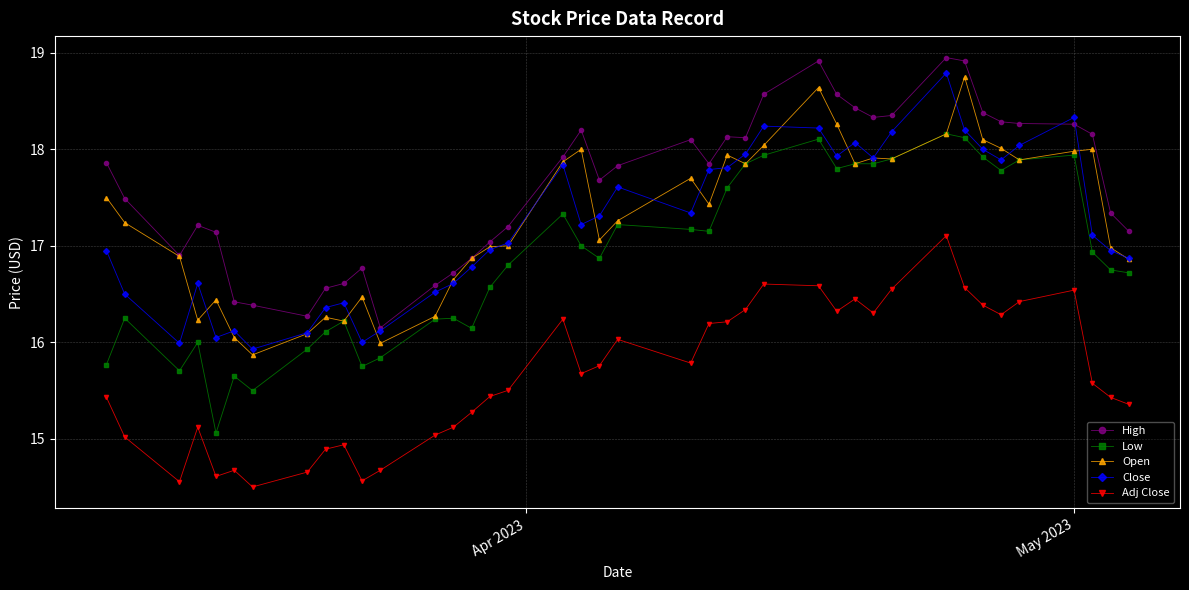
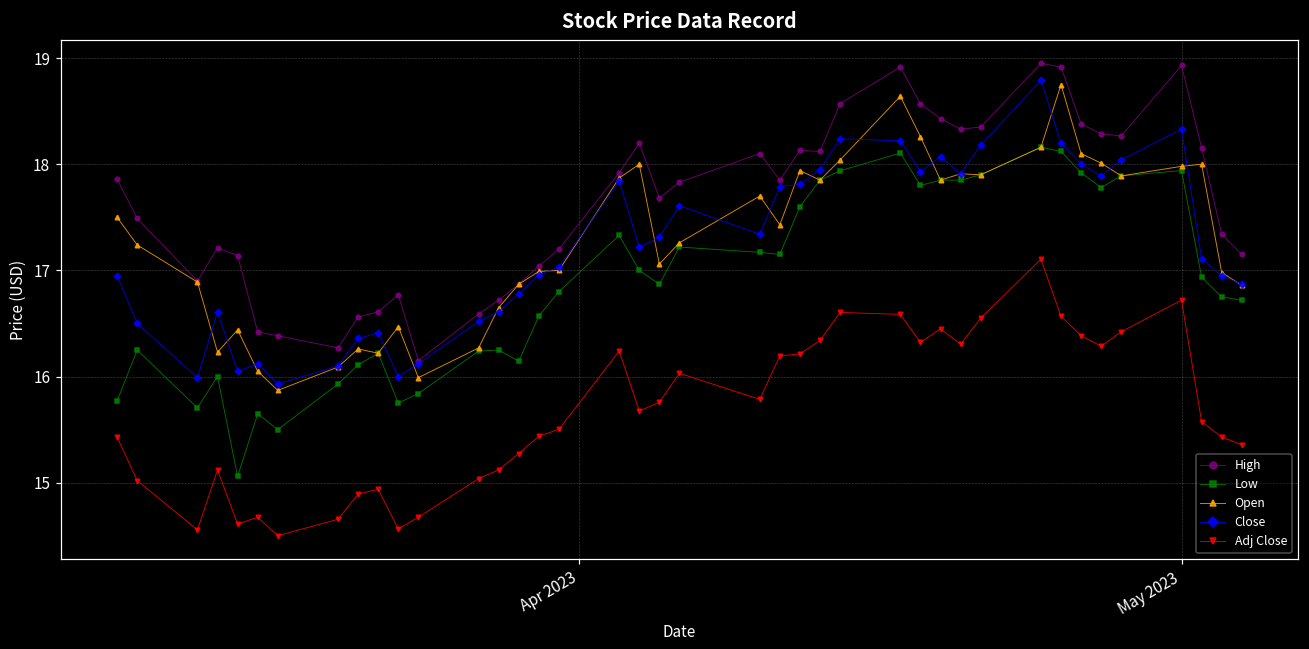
  {
    "High": {
-     "May 2023": 18.3
+     "May 2023": 18.9
    },
    "Low": {
      "May 2023": 17.9
    },
    "Open": {
      "May 2023": 18.0
    },
    "Close": {
      "May 2023": 18.3
    },
    "Adj Close": {
-     "May 2023": 16.5
+     "May 2023": 16.7
    }
  }
